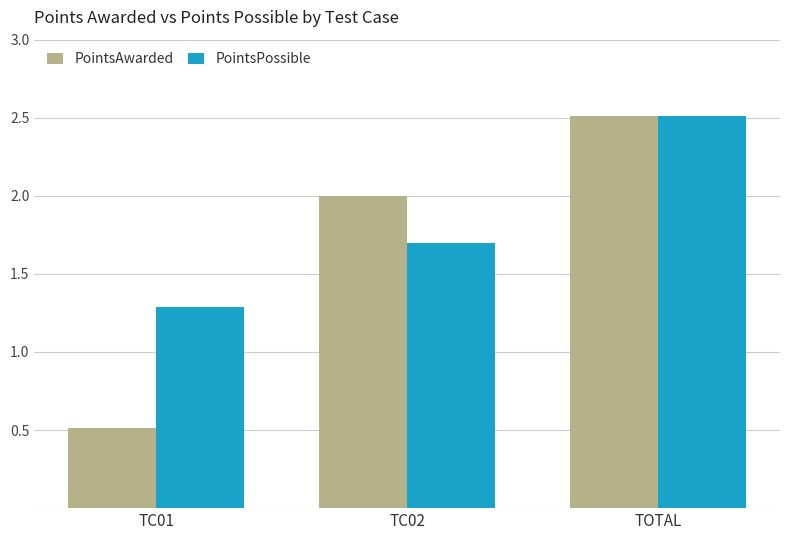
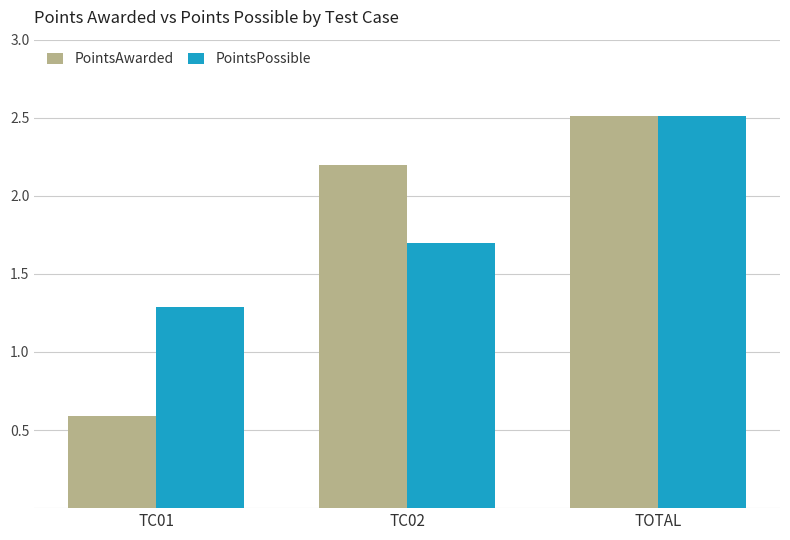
  {
    "PointsAwarded": {
-     "TC01": 0.51,
-     "TC02": 2.0,
+     "TC01": 0.59,
+     "TC02": 2.2,
      "TOTAL": 2.51
    },
    "PointsPossible": {
      "TC01": 1.29,
      "TC02": 1.70,
      "TOTAL": 2.51
    }
  }
